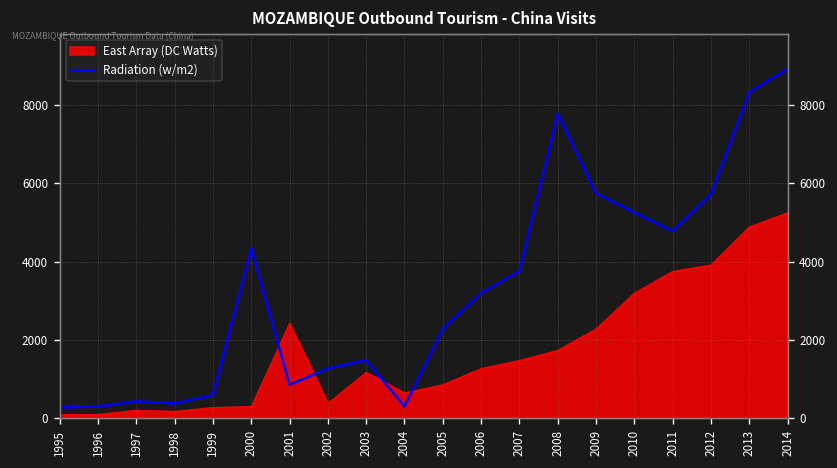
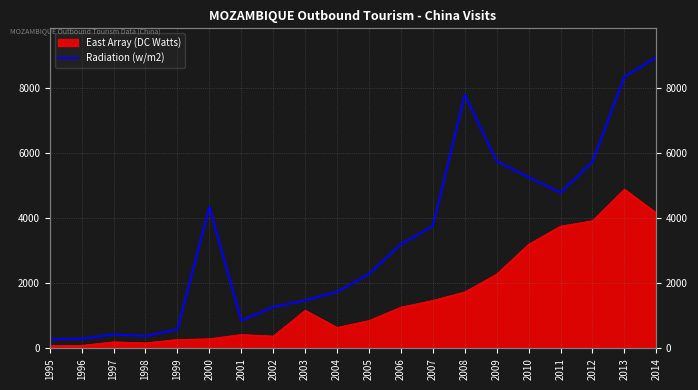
  {
    "East Array (DC Watts)": {
      "1995": 100,
      "1996": 100,
      "1997": 200,
      "1998": 200,
      "1999": 300,
      "2000": 300,
-     "2001": 2400,
+     "2001": 400,
      "2002": 400,
      "2003": 1200,
      "2004": 600,
      "2005": 900,
      "2006": 1300,
      "2007": 1500,
      "2008": 1700,
      "2009": 2300,
      "2010": 3200,
      "2011": 3800,
      "2012": 3900,
      "2013": 4900,
-     "2014": 5300
+     "2014": 4200
    },
    "Radiation (w/m2)": {
      "1995": 300,
      "1996": 300,
      "1997": 400,
      "1998": 400,
      "1999": 600,
      "2000": 4300,
      "2001": 900,
      "2002": 1300,
      "2003": 1500,
-     "2004": 300,
+     "2004": 1700,
      "2005": 2300,
      "2006": 3200,
      "2007": 3800,
      "2008": 7800,
      "2009": 5700,
      "2010": 5300,
      "2011": 4800,
      "2012": 5700,
      "2013": 8300,
      "2014": 8900
    }
  }
